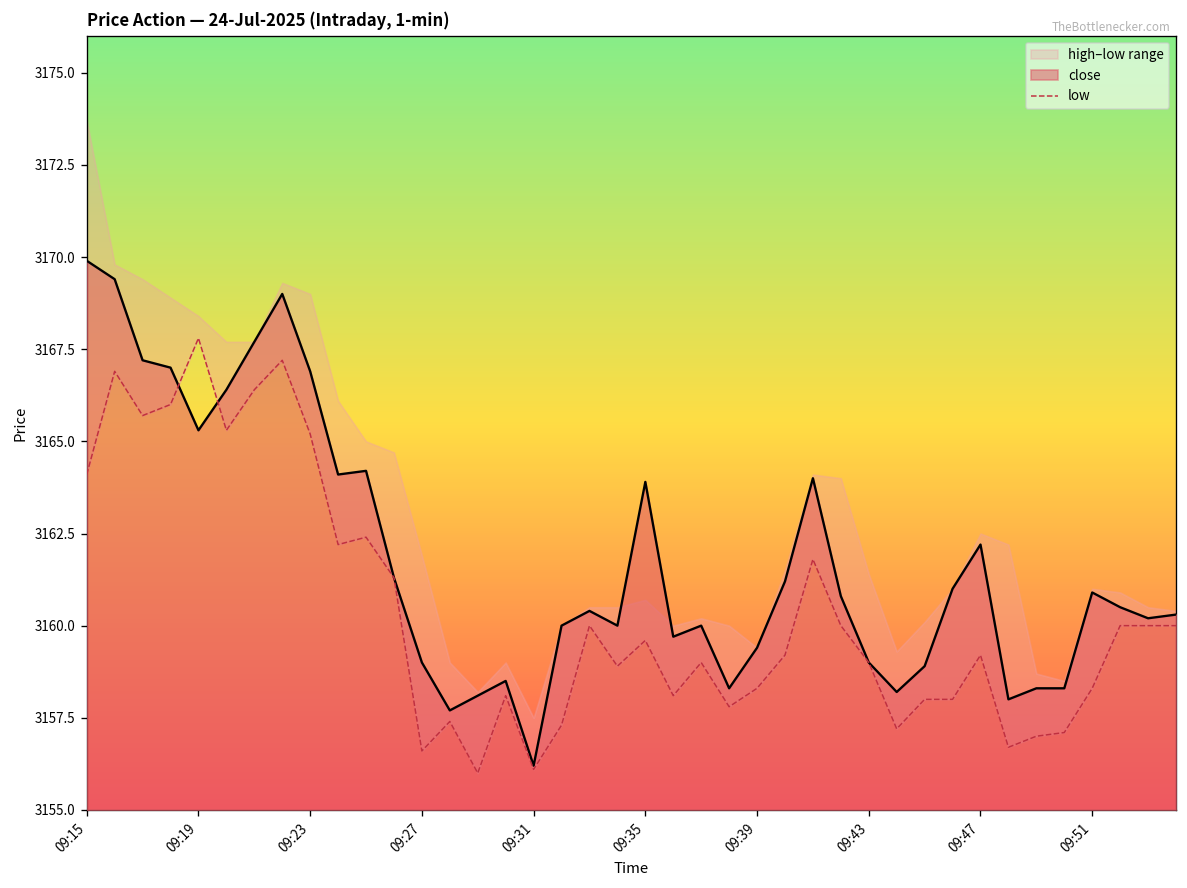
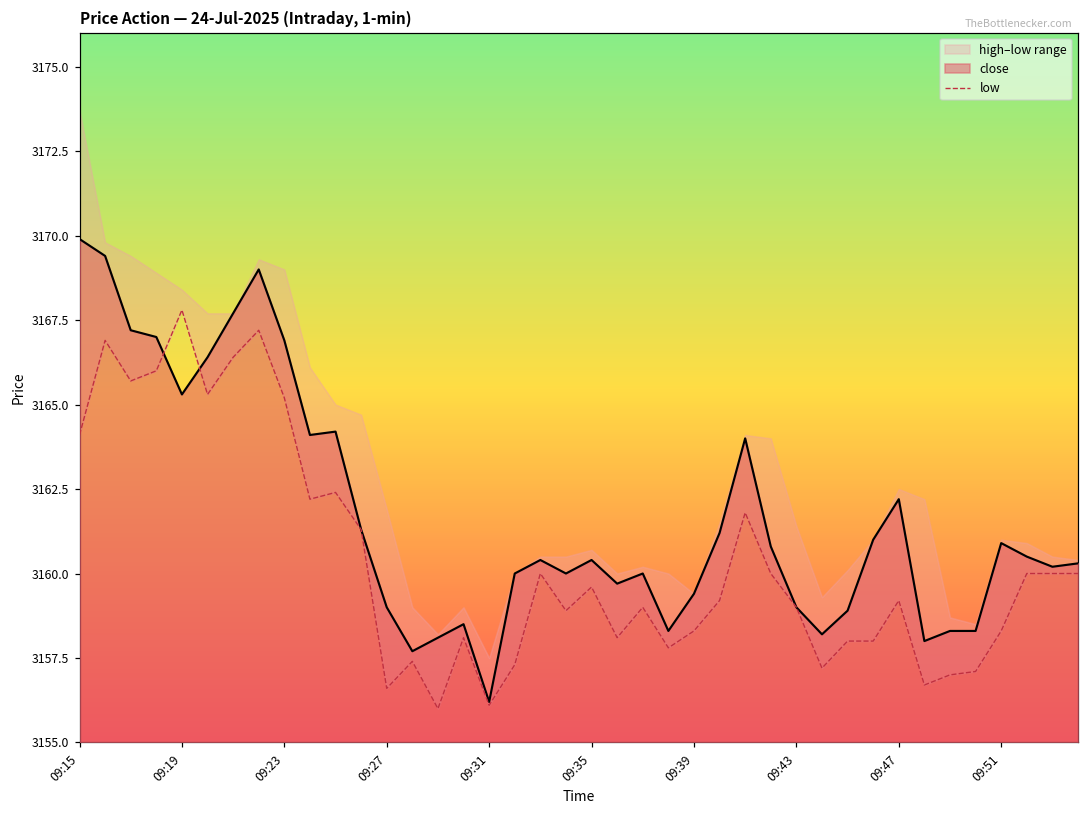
  {
    "close": {
      "09:15": 3169.9,
      "09:19": 3165.3,
      "09:23": 3166.9,
      "09:27": 3159.0,
      "09:31": 3156.2,
-     "09:35": 3163.9,
+     "09:35": 3160.4,
      "09:47": 3162.2,
      "09:51": 3160.9
    },
    "low": {
      "09:15": 3164.1,
      "09:19": 3167.8,
      "09:23": 3165.2,
      "09:27": 3156.6,
      "09:31": 3156.1,
      "09:35": 3159.6,
      "09:39": 3158.3,
      "09:47": 3159.2,
      "09:51": 3158.3
    }
  }
